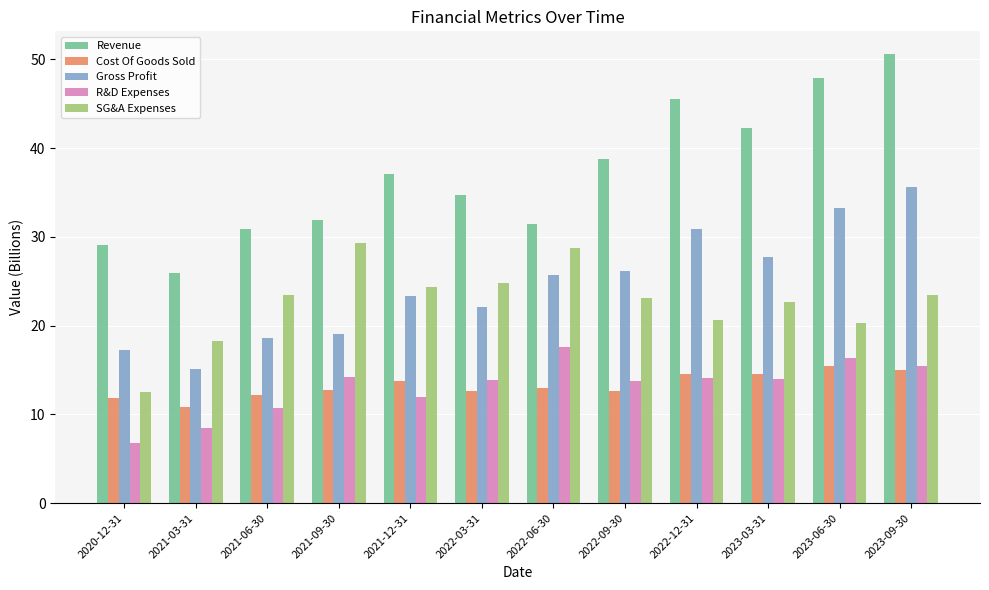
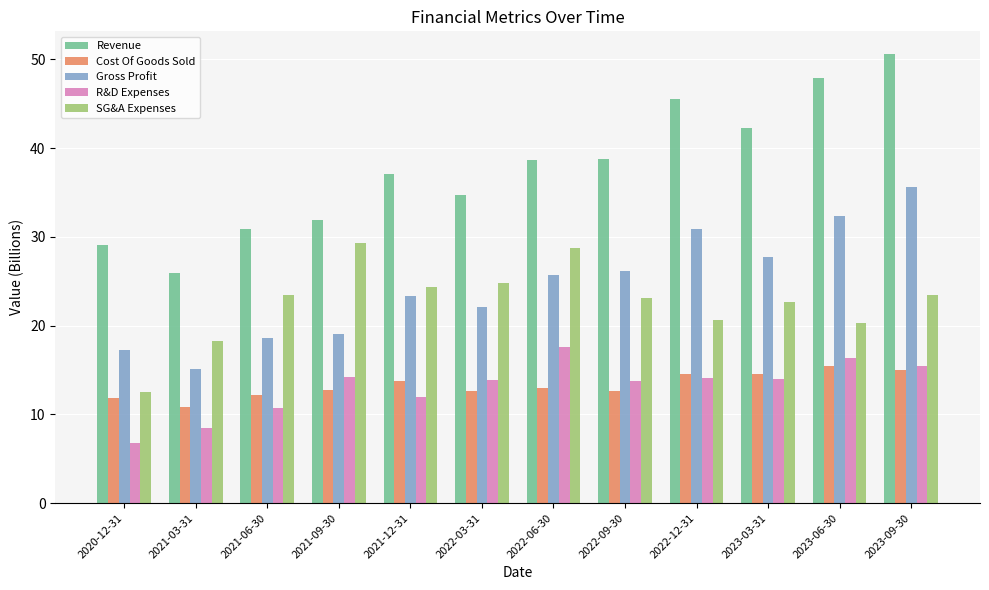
  {
    "Revenue": {
      "2020-12-31": 29,
      "2021-03-31": 26,
      "2021-06-30": 31,
      "2021-09-30": 32,
      "2021-12-31": 37,
      "2022-03-31": 35,
-     "2022-06-30": 31,
+     "2022-06-30": 39,
      "2022-09-30": 39,
      "2022-12-31": 45,
      "2023-03-31": 42,
      "2023-06-30": 48,
      "2023-09-30": 51
    },
    "Cost Of Goods Sold": {
      "2020-12-31": 12,
      "2021-03-31": 11,
      "2021-06-30": 12,
      "2021-09-30": 13,
      "2021-12-31": 14,
      "2022-03-31": 13,
      "2022-06-30": 13,
      "2022-09-30": 13,
      "2022-12-31": 15,
      "2023-03-31": 15,
      "2023-06-30": 16,
      "2023-09-30": 15
    },
    "Gross Profit": {
      "2020-12-31": 17,
      "2021-03-31": 15,
      "2021-06-30": 19,
      "2021-09-30": 19,
      "2021-12-31": 23,
      "2022-03-31": 22,
      "2022-06-30": 26,
      "2022-09-30": 26,
      "2022-12-31": 31,
      "2023-03-31": 28,
-     "2023-06-30": 33,
+     "2023-06-30": 32,
      "2023-09-30": 36
    },
    "R&D Expenses": {
      "2020-12-31": 7,
      "2021-03-31": 8,
      "2021-06-30": 11,
      "2021-09-30": 14,
      "2021-12-31": 12,
      "2022-03-31": 14,
      "2022-06-30": 18,
      "2022-09-30": 14,
      "2022-12-31": 14,
      "2023-03-31": 14,
      "2023-06-30": 16,
      "2023-09-30": 16
    },
    "SG&A Expenses": {
      "2020-12-31": 12,
      "2021-03-31": 18,
      "2021-06-30": 24,
      "2021-09-30": 29,
      "2021-12-31": 24,
      "2022-03-31": 25,
      "2022-06-30": 29,
      "2022-09-30": 23,
      "2022-12-31": 21,
      "2023-03-31": 23,
      "2023-06-30": 20,
      "2023-09-30": 23
    }
  }
